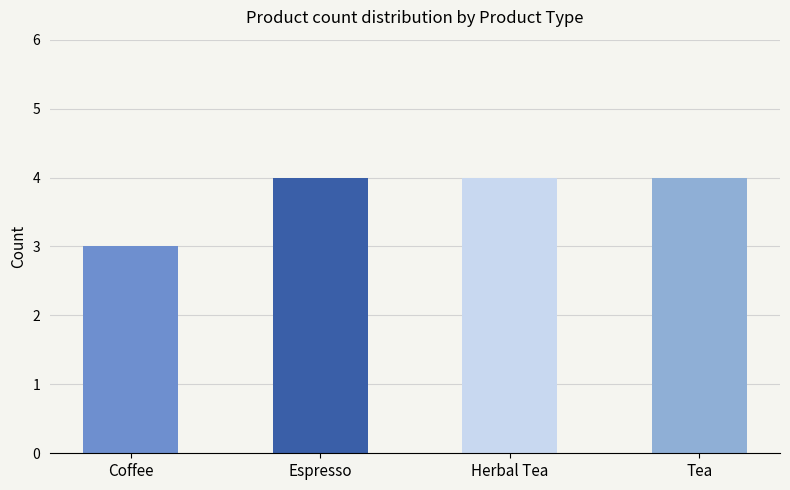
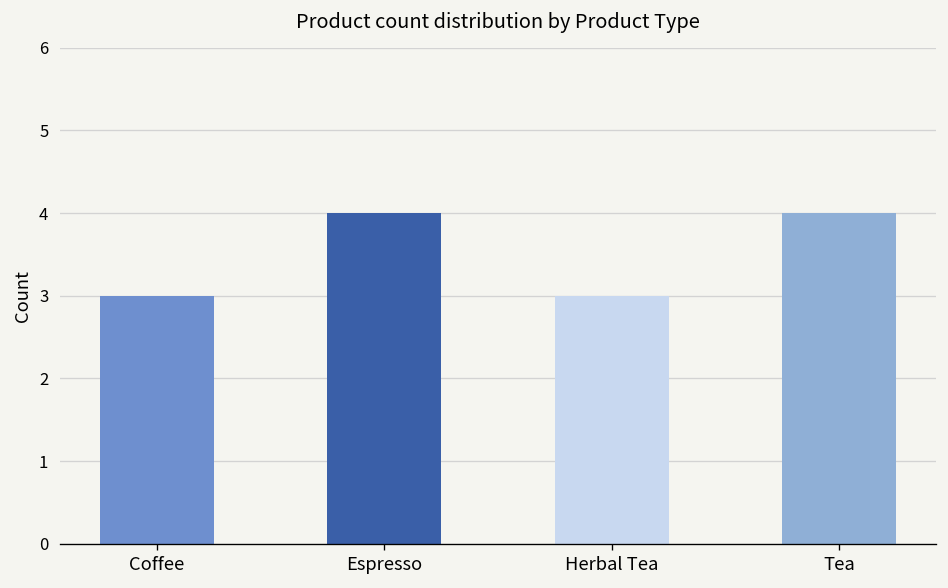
  {
    "Coffee": 3,
    "Espresso": 4,
-   "Herbal Tea": 4,
+   "Herbal Tea": 3,
    "Tea": 4
  }
